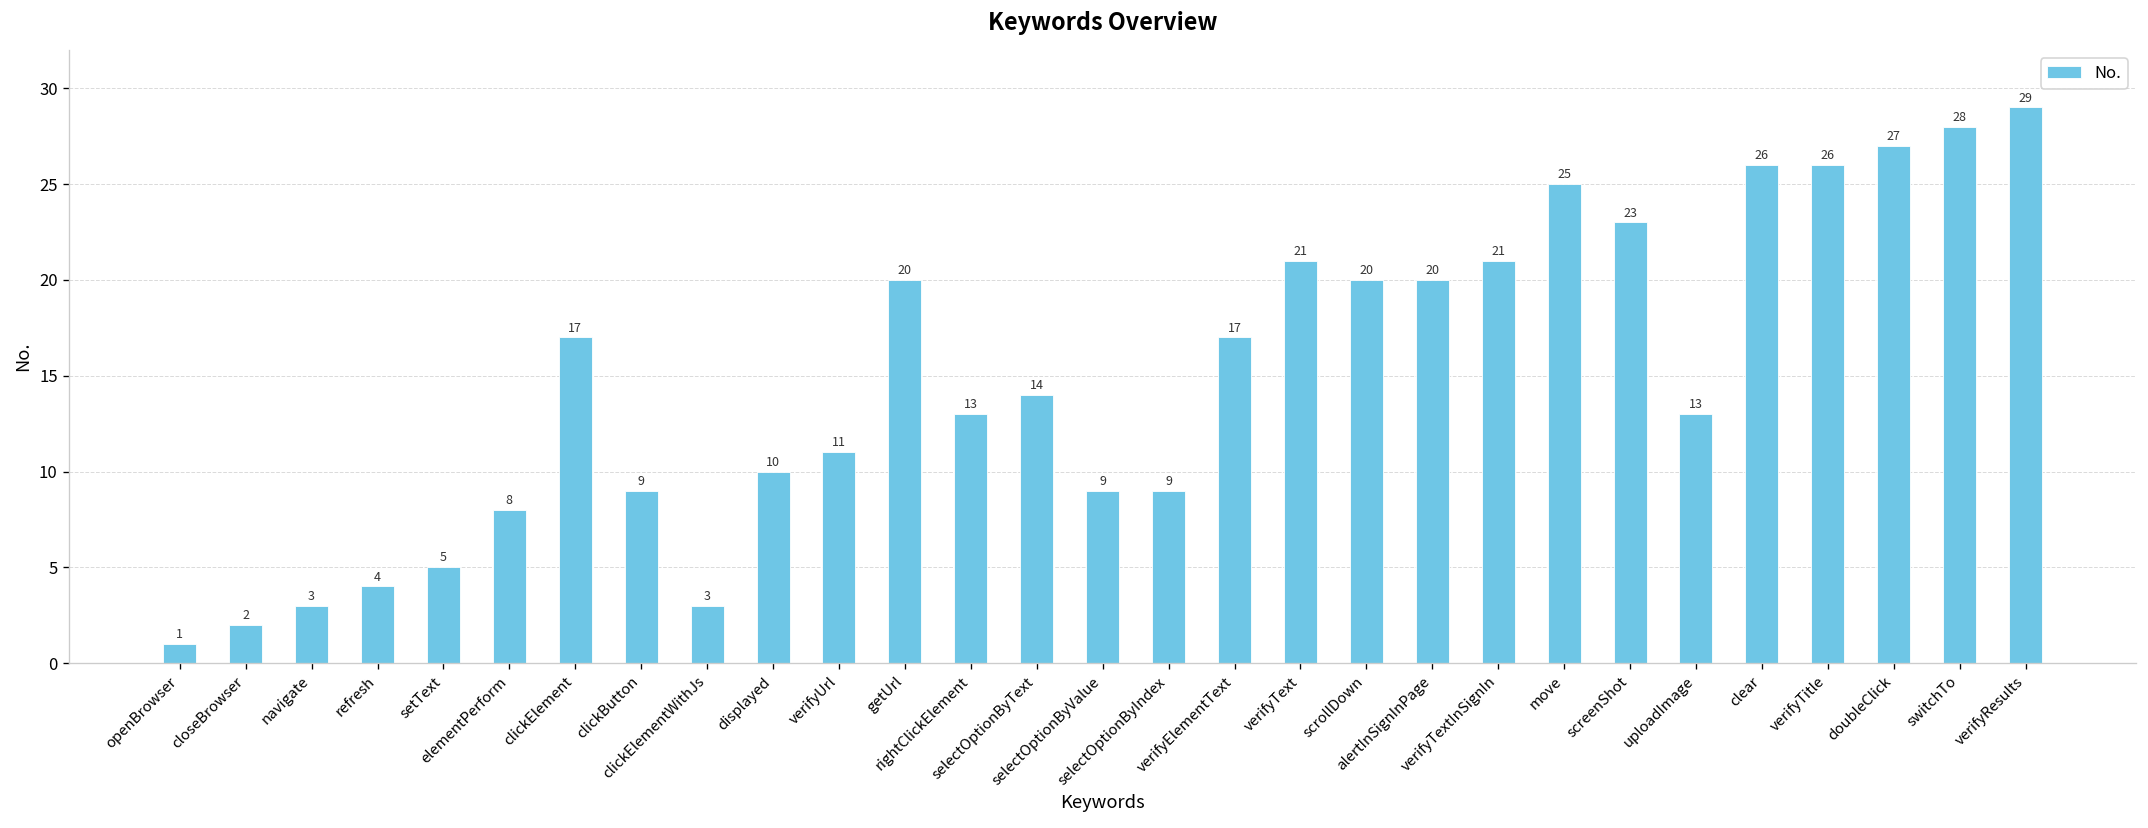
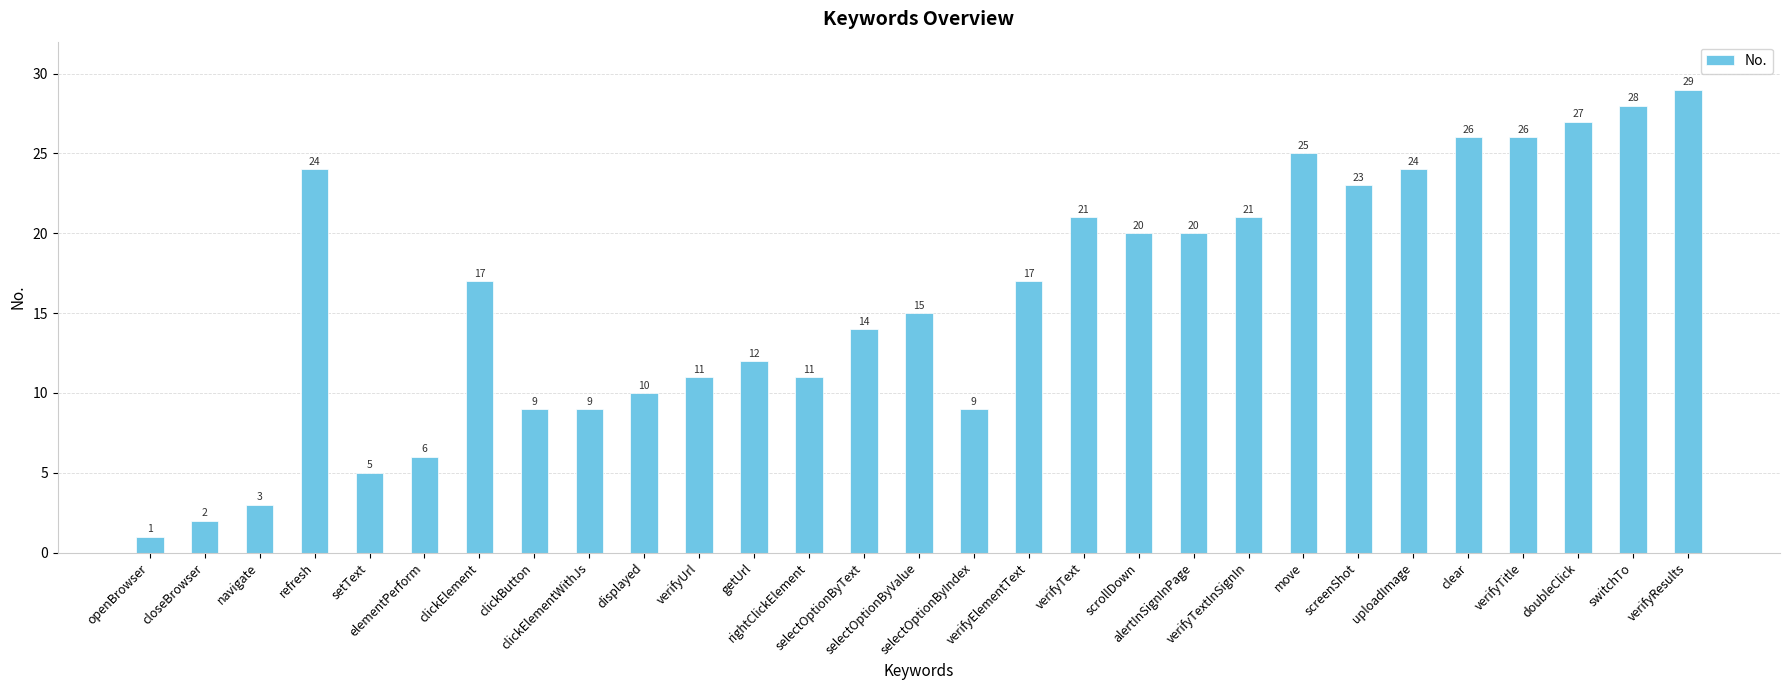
  {
    "openBrowser": 1,
    "closeBrowser": 2,
    "navigate": 3,
-   "refresh": 4,
+   "refresh": 24,
    "setText": 5,
-   "elementPerform": 8,
+   "elementPerform": 6,
    "clickElement": 17,
    "clickButton": 9,
-   "clickElementWithJs": 3,
+   "clickElementWithJs": 9,
    "displayed": 10,
    "verifyUrl": 11,
-   "getUrl": 20,
-   "rightClickElement": 13,
+   "getUrl": 12,
+   "rightClickElement": 11,
    "selectOptionByText": 14,
-   "selectOptionByValue": 9,
+   "selectOptionByValue": 15,
    "selectOptionByIndex": 9,
    "verifyElementText": 17,
    "verifyText": 21,
    "scrollDown": 20,
    "alertInSignInPage": 20,
    "verifyTextInSignIn": 21,
    "move": 25,
    "screenShot": 23,
-   "uploadImage": 13,
+   "uploadImage": 24,
    "clear": 26,
    "verifyTitle": 26,
    "doubleClick": 27,
    "switchTo": 28,
    "verifyResults": 29
  }
